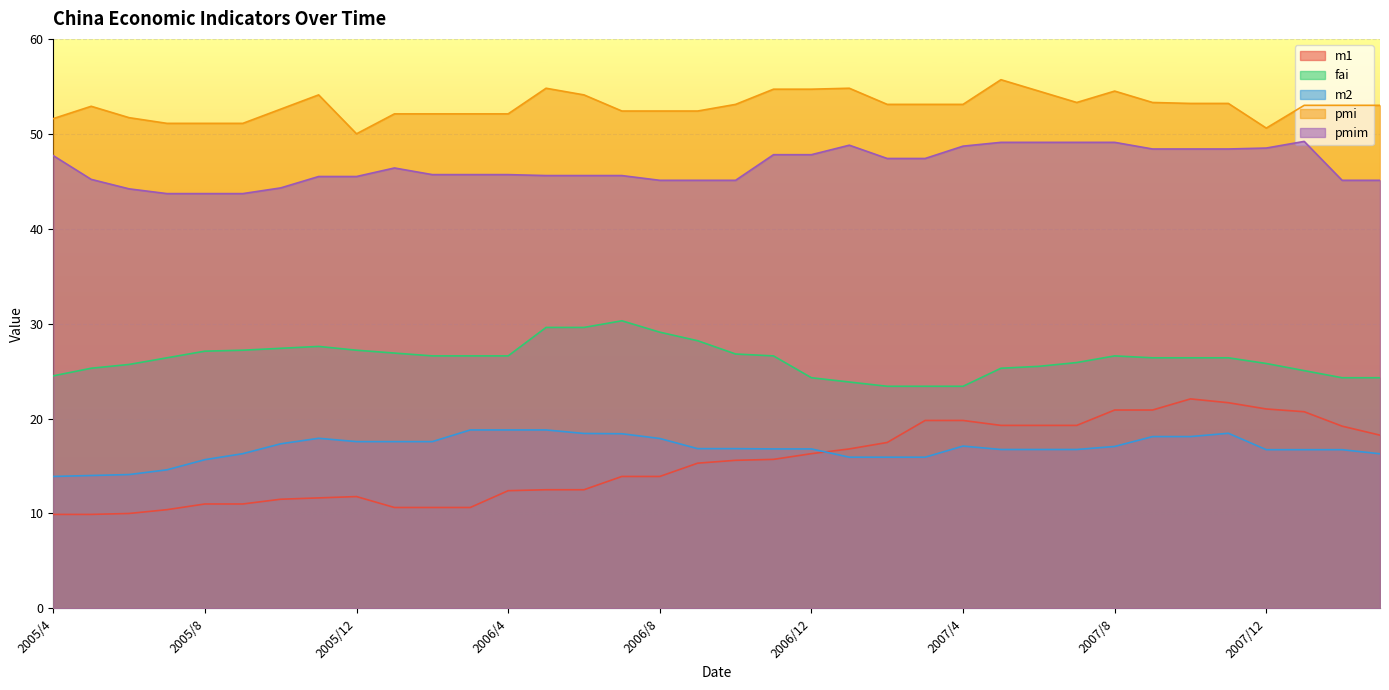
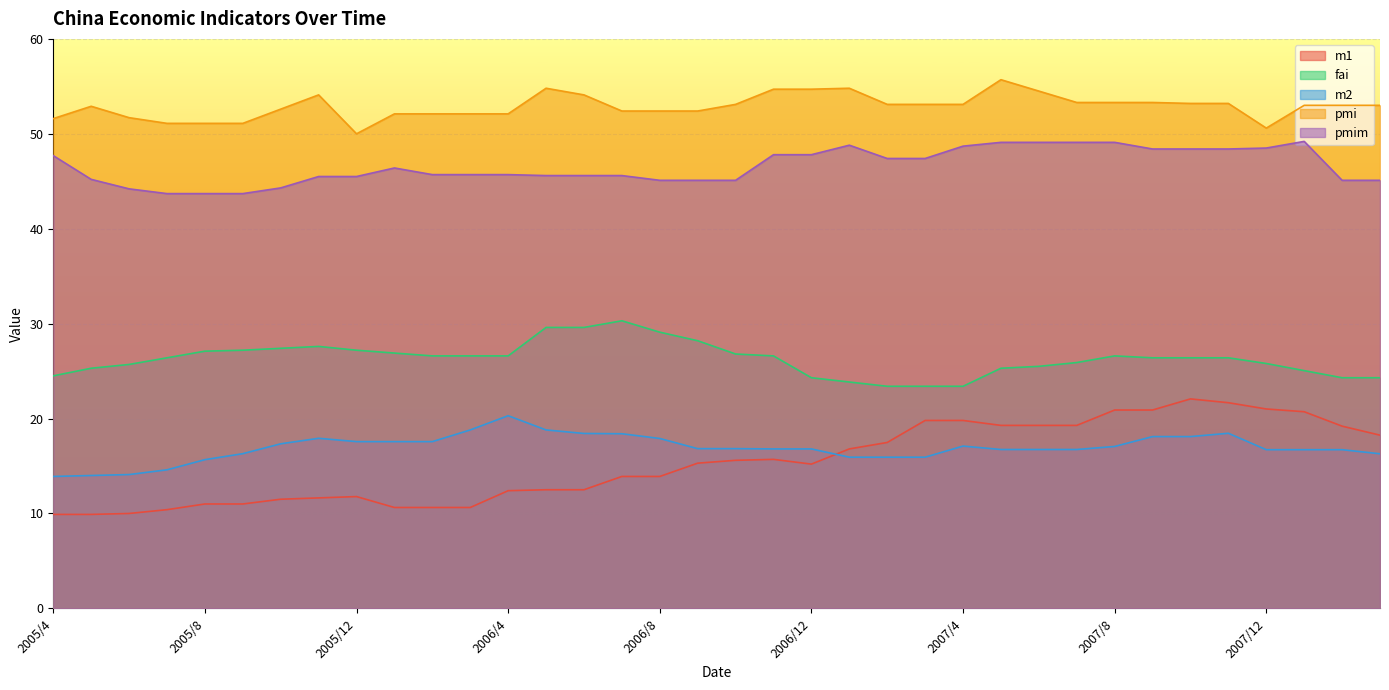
  {
    "m1": {
      "2005/4": 10,
      "2005/8": 11,
      "2005/12": 12,
      "2006/4": 12,
      "2006/8": 14,
-     "2006/12": 16,
+     "2006/12": 15,
      "2007/4": 20,
      "2007/8": 21,
      "2007/12": 21
    },
    "fai": {
      "2005/4": 25,
      "2005/8": 27,
      "2005/12": 27,
      "2006/4": 27,
      "2006/8": 29,
      "2006/12": 24,
      "2007/4": 23,
      "2007/8": 27,
      "2007/12": 26
    },
    "m2": {
      "2005/4": 14,
      "2005/8": 16,
      "2005/12": 18,
-     "2006/4": 19,
+     "2006/4": 20,
      "2006/8": 18,
      "2006/12": 17,
      "2007/4": 17,
      "2007/8": 17,
      "2007/12": 17
    },
    "pmi": {
      "2005/4": 52,
      "2005/8": 51,
      "2005/12": 50,
      "2006/4": 52,
      "2006/8": 52,
      "2006/12": 55,
      "2007/4": 53,
-     "2007/8": 55,
+     "2007/8": 53,
      "2007/12": 51
    },
    "pmim": {
      "2005/4": 48,
      "2005/8": 44,
      "2005/12": 46,
      "2006/4": 46,
      "2006/8": 45,
      "2006/12": 48,
      "2007/4": 49,
      "2007/8": 49,
      "2007/12": 49
    }
  }
